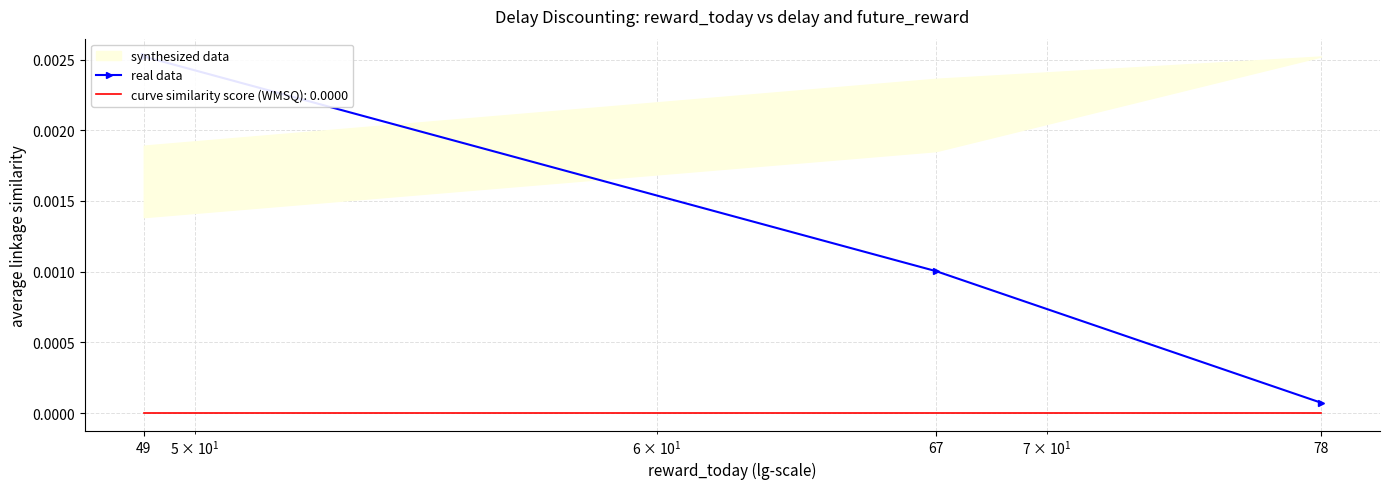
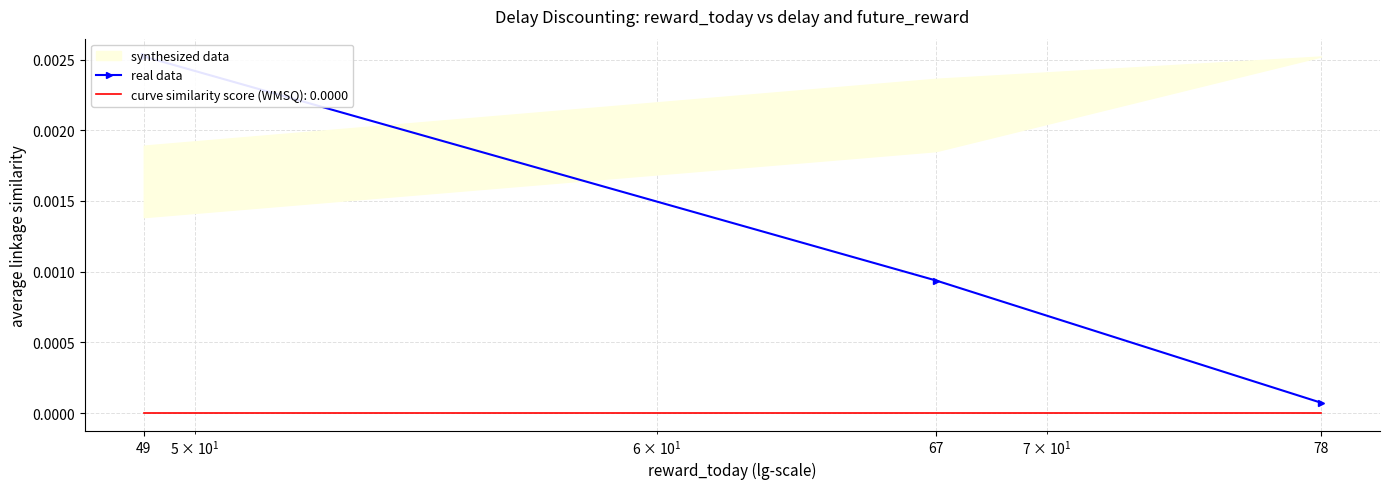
  {
    "real data": {
-     "67": 0.00100,
+     "67": 0.00094,
      "78": 0.00007
    },
    "synthesized data": {
      "78": 0.00000
    },
    "curve similarity score (WMSQ): 0.0000": {
      "49": 0.00000,
      "67": 0.00000,
      "78": 0.00000
    }
  }
